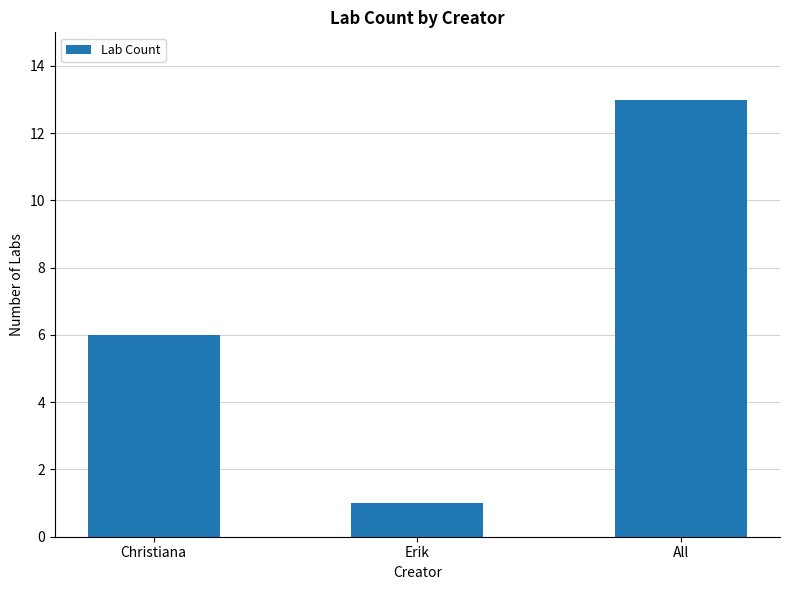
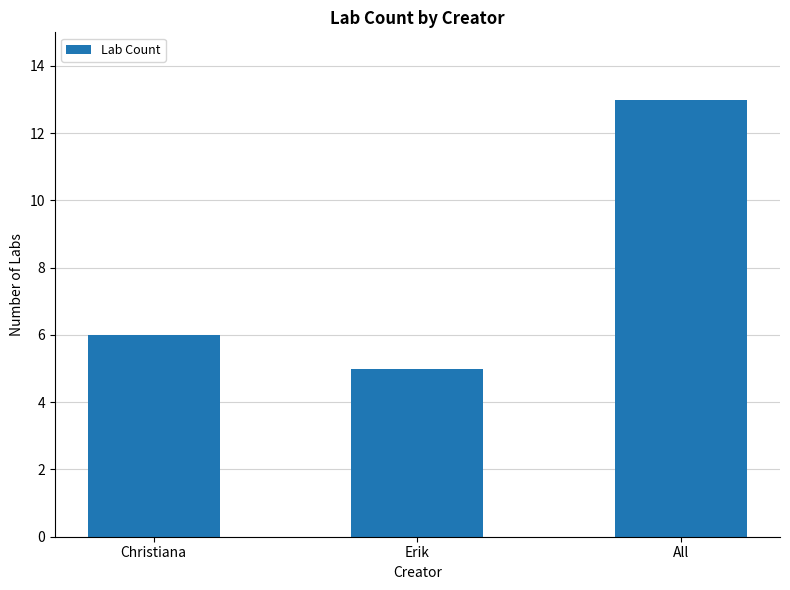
  {
    "Christiana": 6,
-   "Erik": 1,
+   "Erik": 5,
    "All": 13
  }
